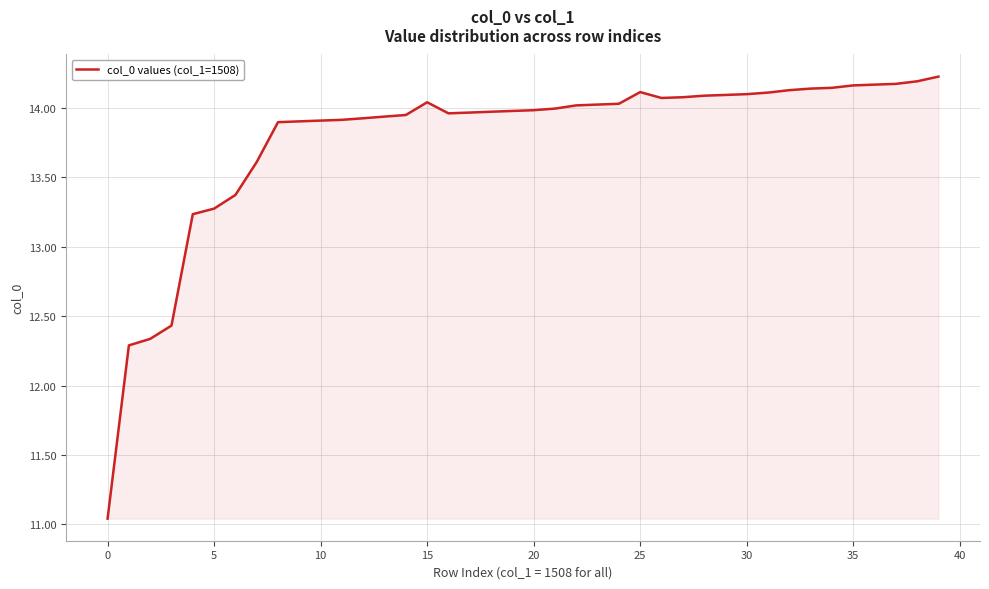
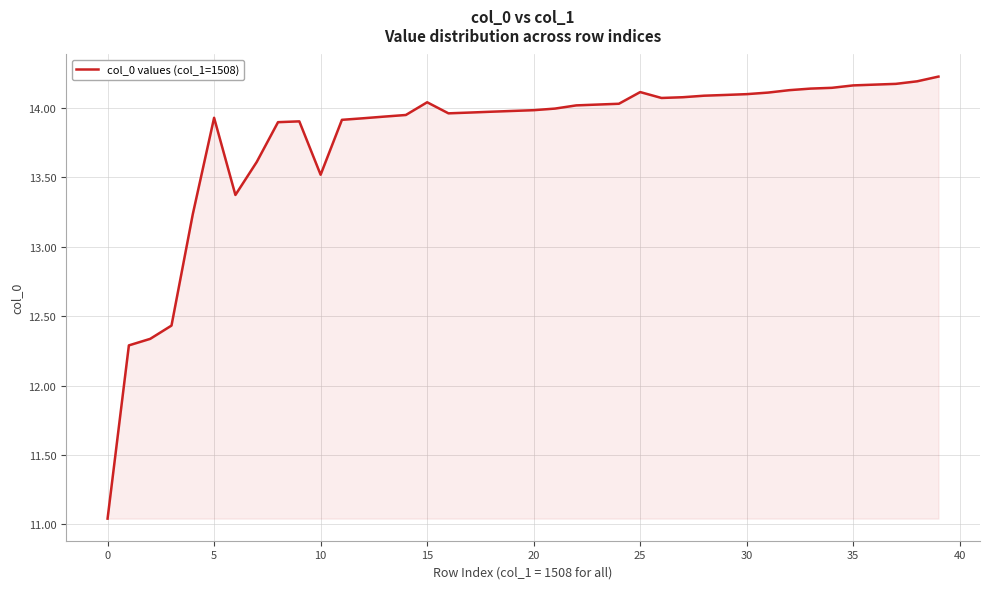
  {
    "0": 11.04,
-   "5": 13.28,
-   "10": 13.91,
+   "5": 13.93,
+   "10": 13.52,
    "15": 14.04,
    "20": 13.98,
    "25": 14.12,
    "30": 14.10,
    "35": 14.16
  }
